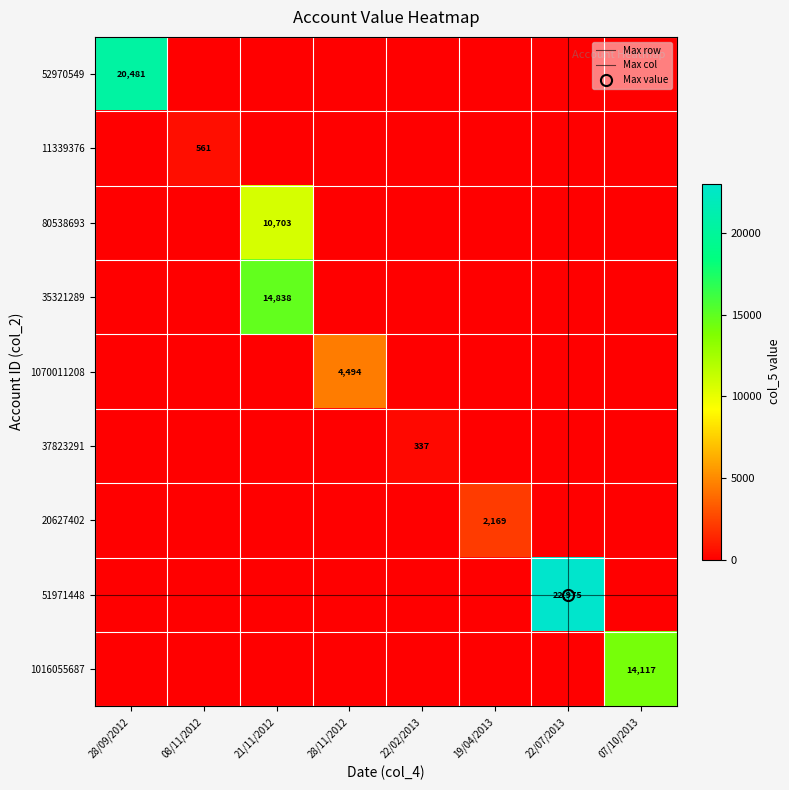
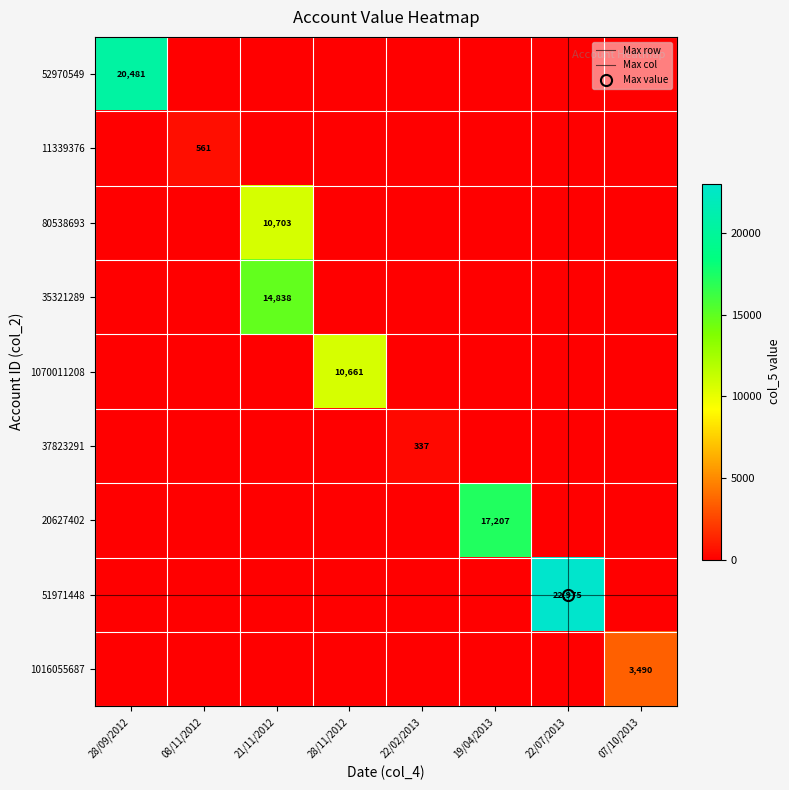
  {
    "52970549": {
      "28/09/2012": "20,481"
    },
    "11339376": {
      "08/11/2012": "561"
    },
    "80538693": {
      "21/11/2012": "10,703"
    },
    "35321289": {
      "21/11/2012": "14,838"
    },
    "1070011208": {
-     "28/11/2012": "4,494"
+     "28/11/2012": "10,661"
    },
    "37823291": {
      "22/02/2013": "337"
    },
    "20627402": {
-     "19/04/2013": "2,169"
+     "19/04/2013": "17,207"
    },
    "1016055687": {
-     "07/10/2013": "14,117"
+     "07/10/2013": "3,490"
    }
  }
